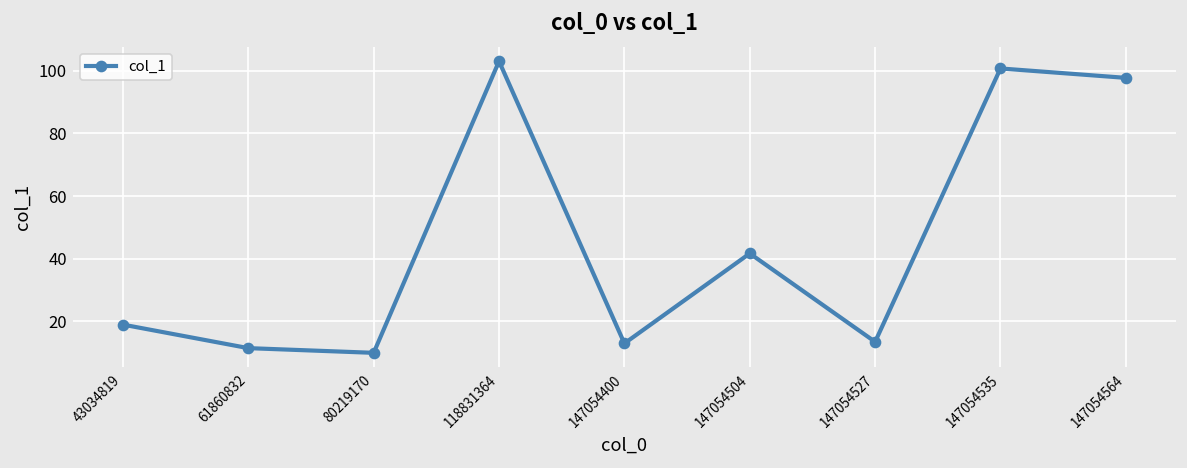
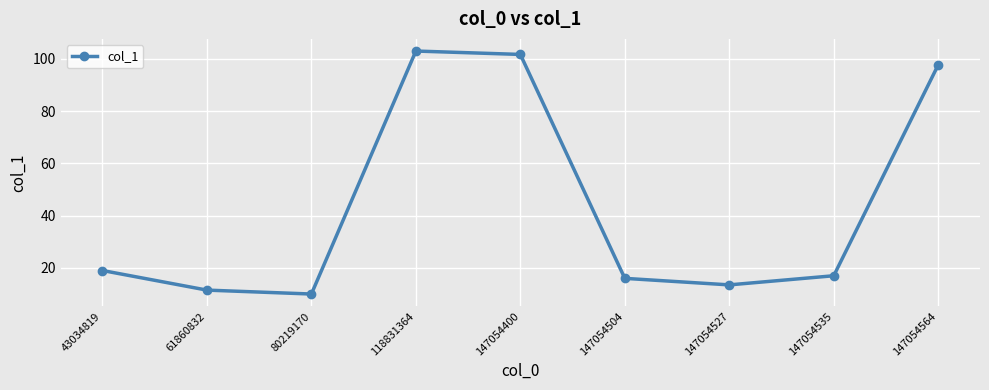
  {
    "43034819": 19,
    "61860832": 12,
    "80219170": 10,
    "118831364": 103,
-   "147054400": 13,
-   "147054504": 42,
+   "147054400": 102,
+   "147054504": 16,
    "147054527": 14,
-   "147054535": 101,
+   "147054535": 17,
    "147054564": 98
  }
